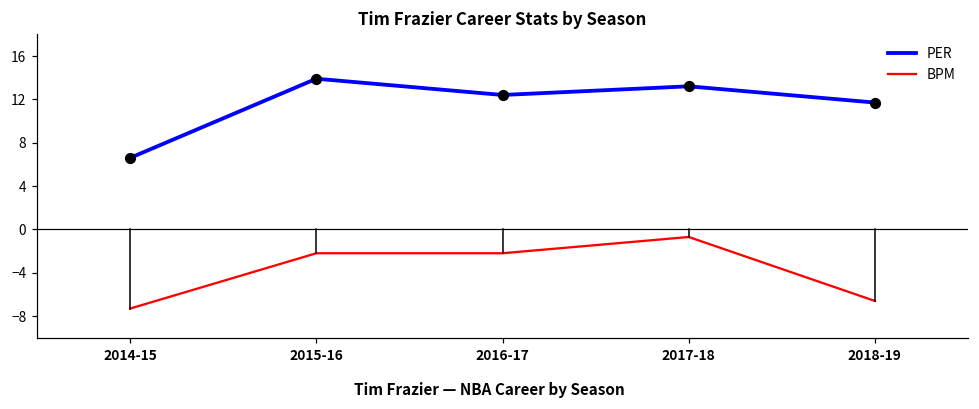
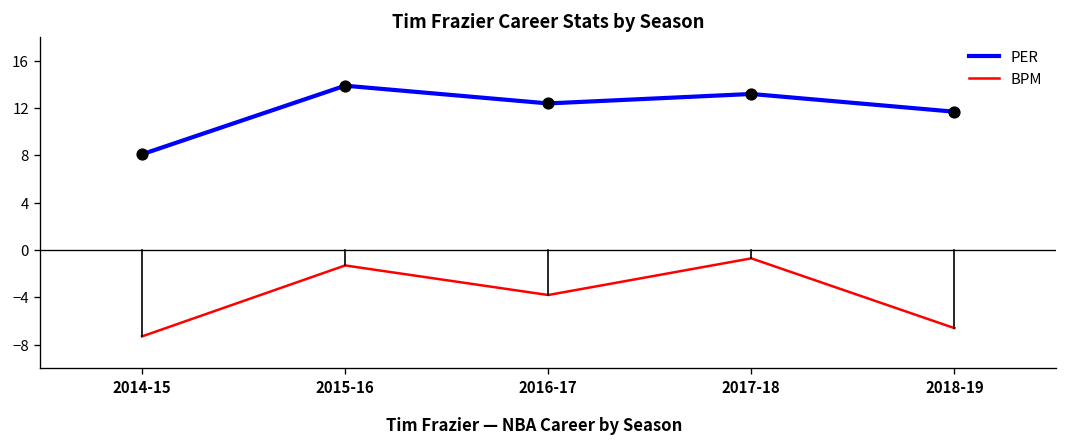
  {
    "PER": {
-     "2014-15": 7,
+     "2014-15": 8,
      "2015-16": 14,
      "2016-17": 12,
      "2017-18": 13,
      "2018-19": 12
    },
    "BPM": {
-     "2015-16": -2,
-     "2016-17": -2
+     "2015-16": -1,
+     "2016-17": -4
    }
  }
